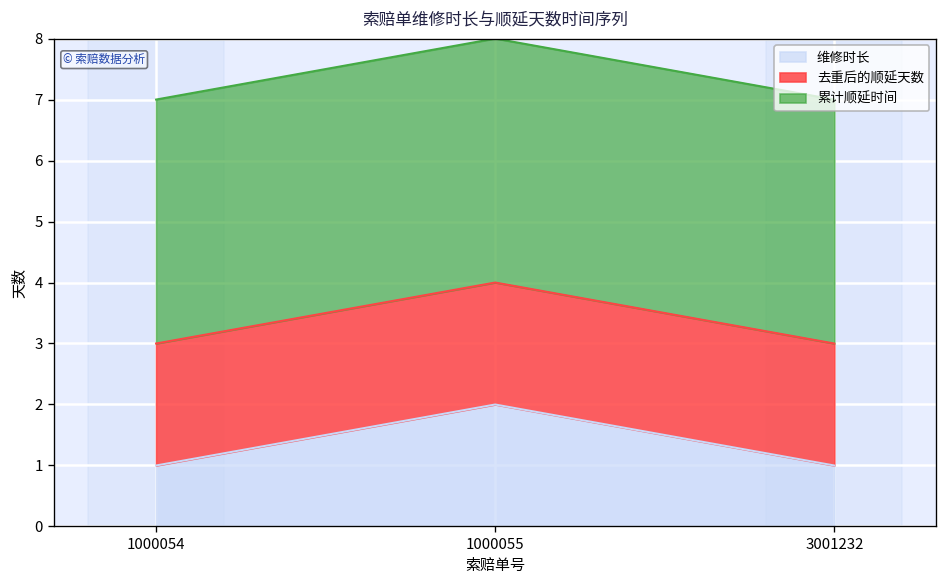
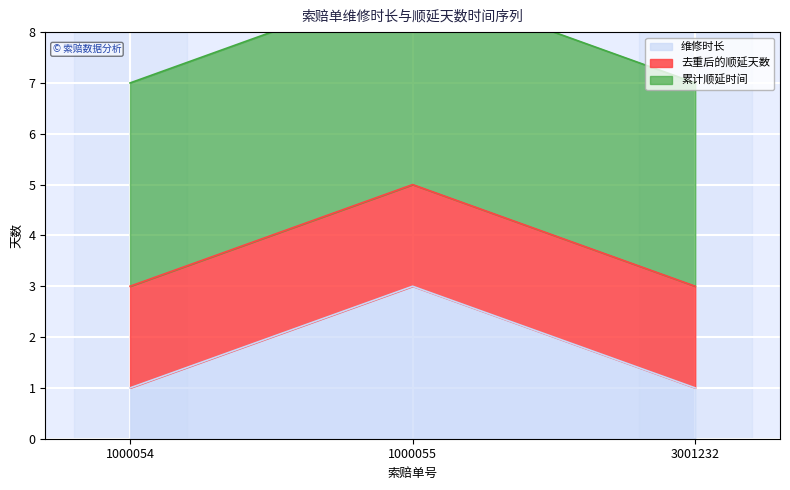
  {
    "维修时长": {
      "1000054": 1,
-     "1000055": 2,
+     "1000055": 3,
      "3001232": 1
    },
    "去重后的顺延天数": {
      "1000054": 2,
      "1000055": 2,
      "3001232": 2
    },
    "累计顺延时间": {
      "1000054": 4
    }
  }
